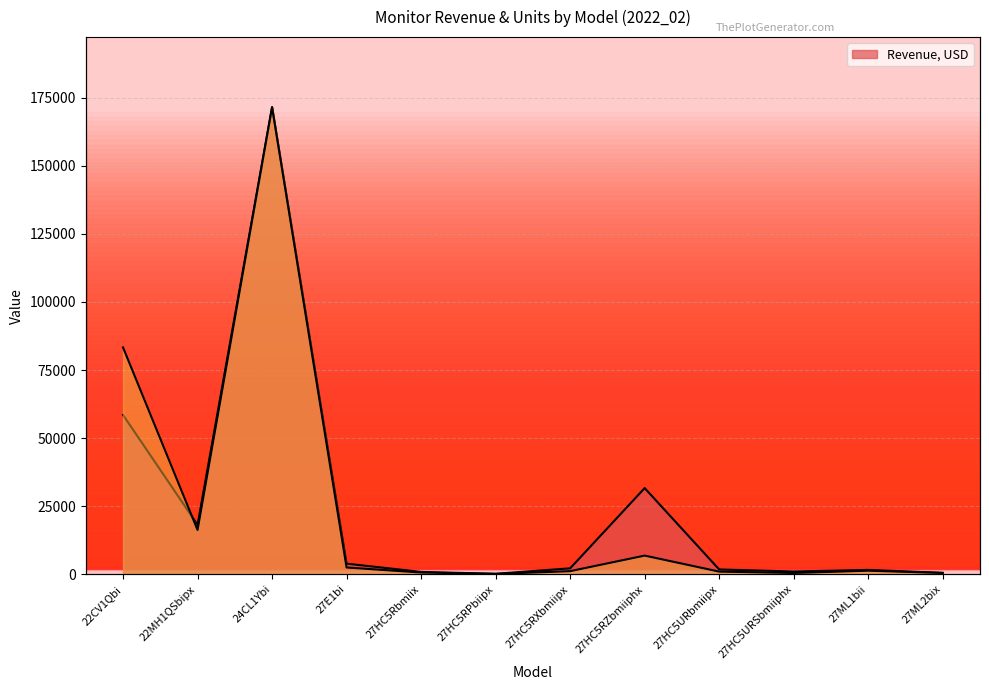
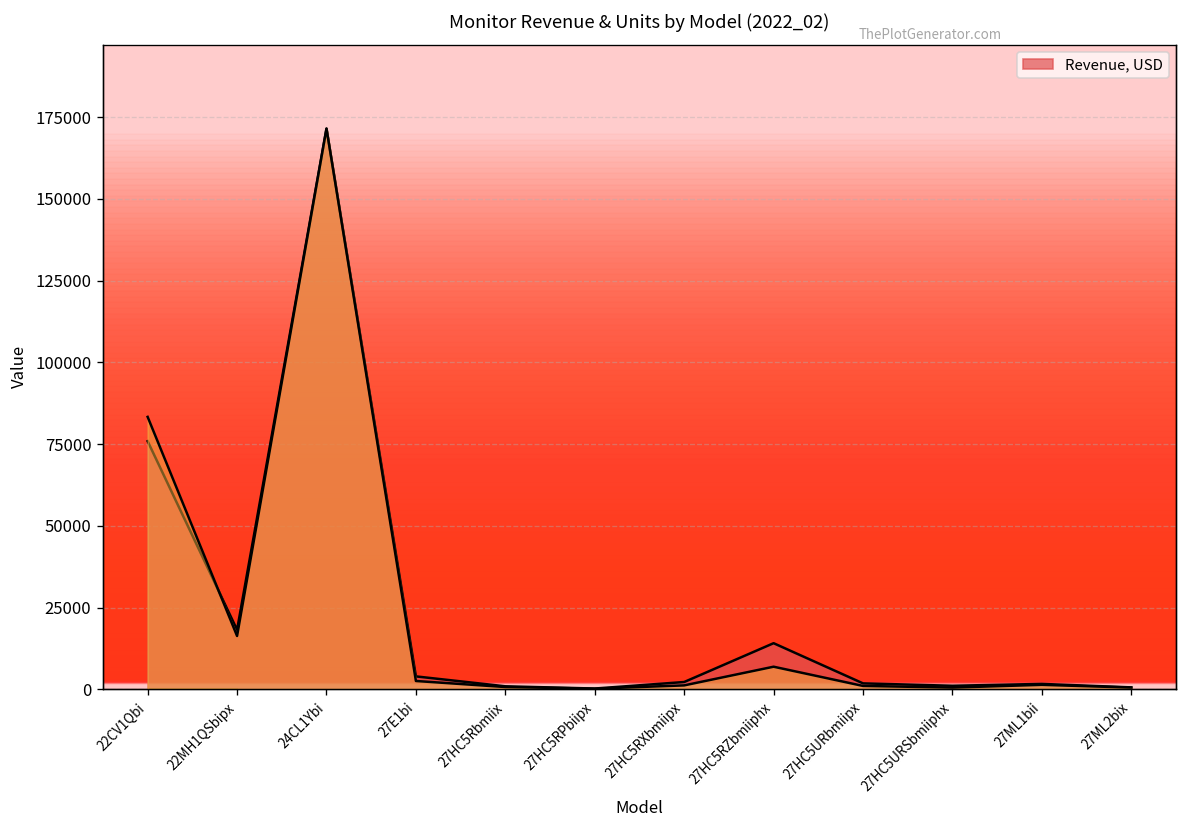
  {
    "Revenue, USD": {
-     "22CV1Qbi": 59000,
+     "22CV1Qbi": 76000,
      "22MH1QSbipx": 18000,
      "24CL1Ybi": 172000,
      "27E1bi": 4000,
      "27HC5Rbmiix": 1000,
      "27HC5RPbiipx": 0,
      "27HC5RXbmiipx": 2000,
-     "27HC5RZbmiiphx": 32000,
+     "27HC5RZbmiiphx": 14000,
      "27HC5URbmiipx": 2000,
      "27HC5URSbmiiphx": 1000,
      "27ML1bii": 2000,
      "27ML2bix": 1000
    }
  }
